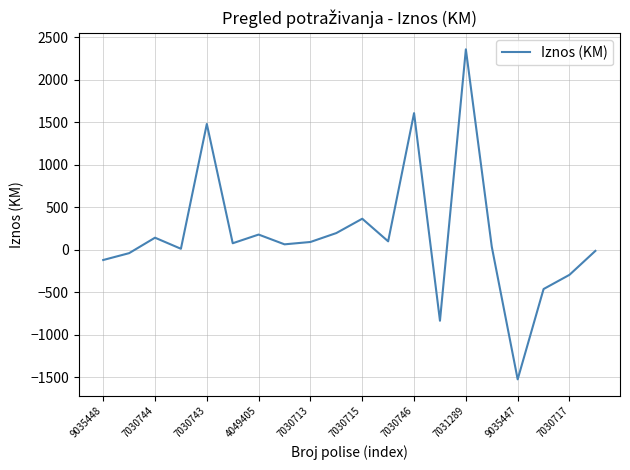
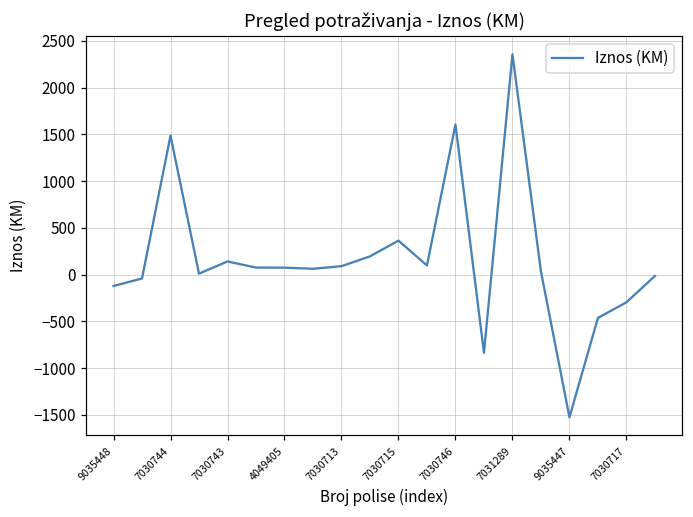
  {
    "9035448": -100,
-   "7030744": 100,
-   "7030743": 1500,
-   "4049405": 200,
+   "7030744": 1500,
+   "7030743": 100,
+   "4049405": 100,
    "7030713": 100,
    "7030715": 400,
    "7030746": 1600,
    "7031289": 2400,
    "9035447": -1500,
    "7030717": -300
  }
